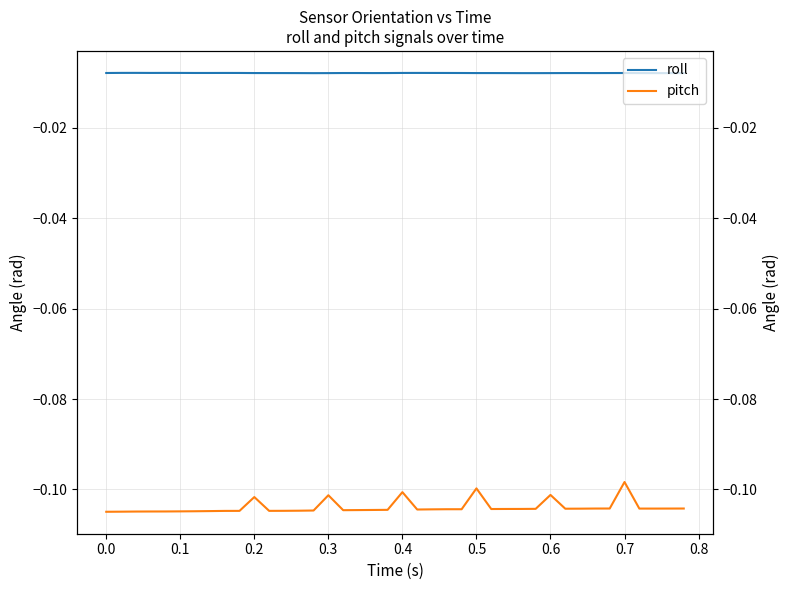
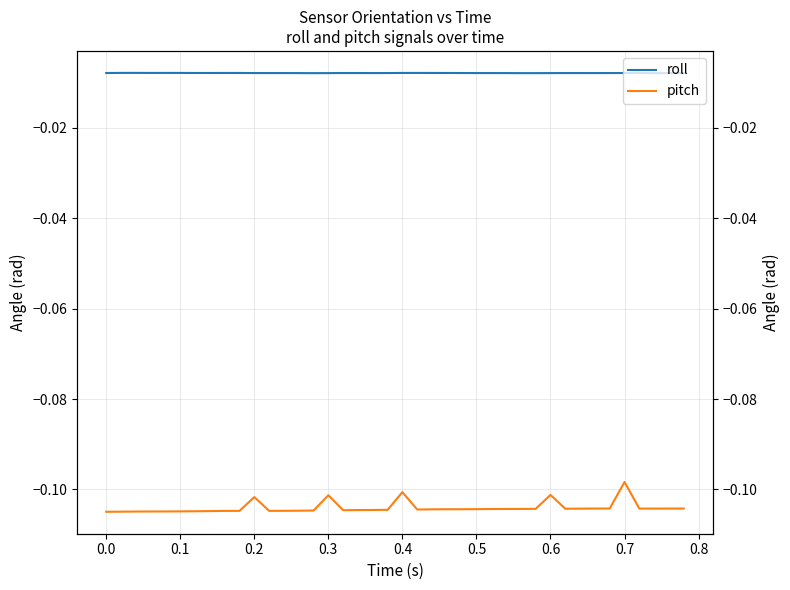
  {
    "roll": {
      "0.0": -0.008,
      "0.1": -0.008,
      "0.2": -0.008,
      "0.3": -0.008,
      "0.4": -0.008,
      "0.5": -0.008,
      "0.6": -0.008
    },
    "pitch": {
      "0.0": -0.105,
      "0.1": -0.105,
      "0.2": -0.102,
      "0.3": -0.101,
      "0.4": -0.101,
-     "0.5": -0.100,
+     "0.5": -0.104,
      "0.6": -0.101,
      "0.7": -0.098
    }
  }
